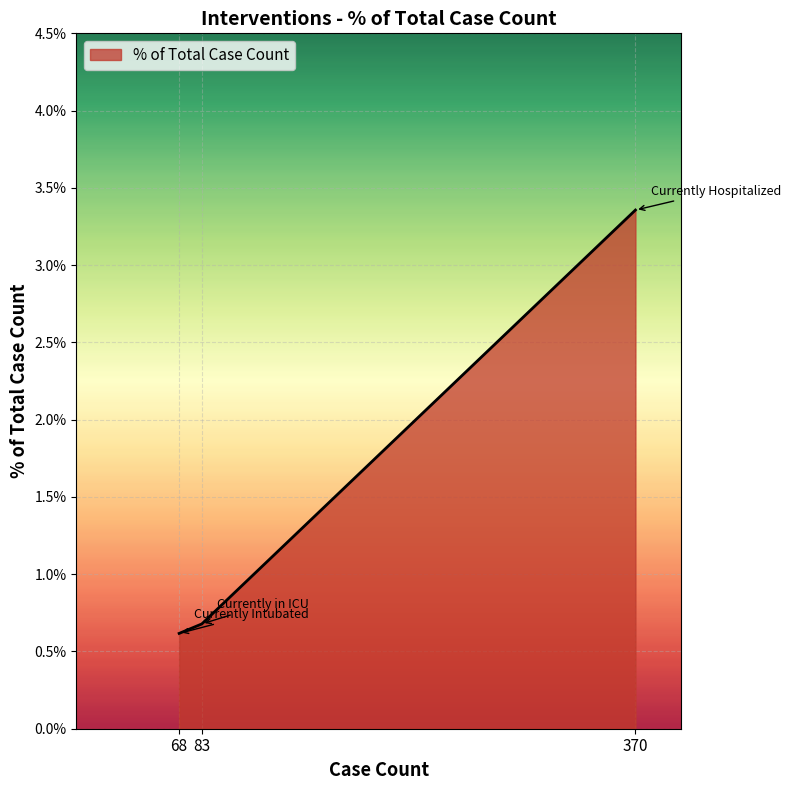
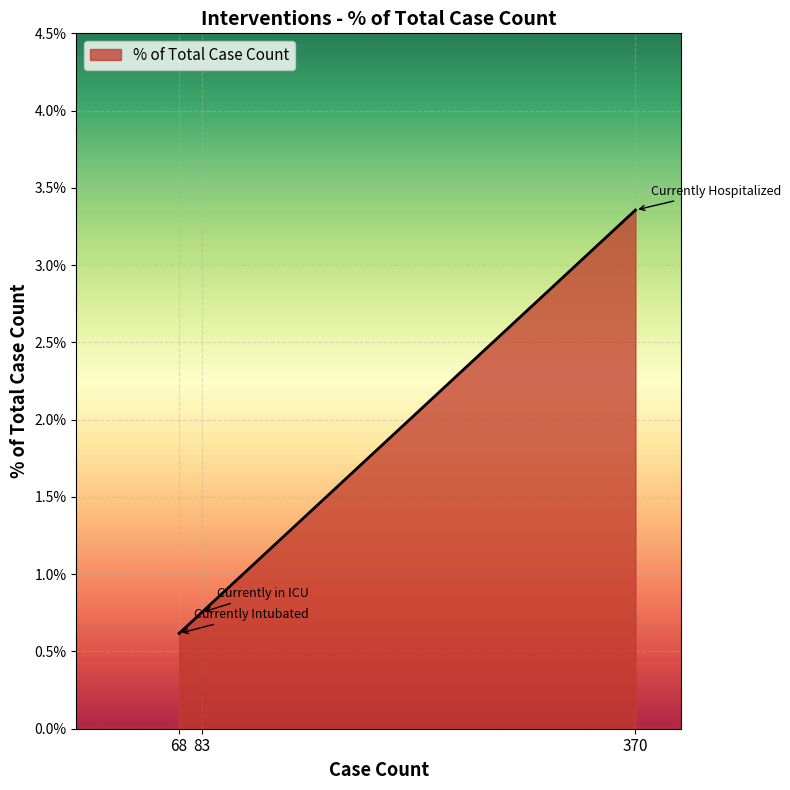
  {
    "68": "0.62%",
-   "83": "0.68%",
+   "83": "0.75%",
    "370": "3.36%"
  }
